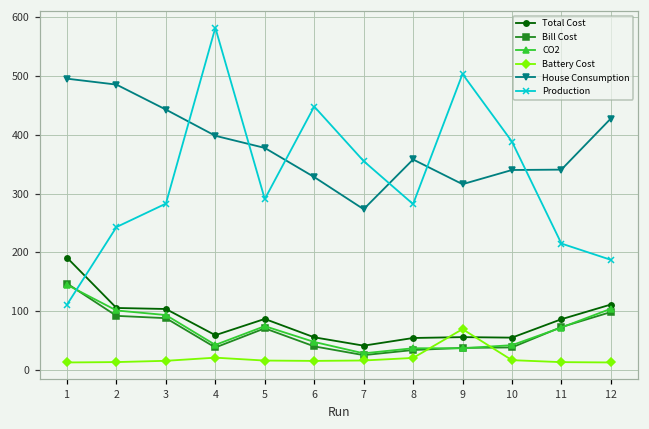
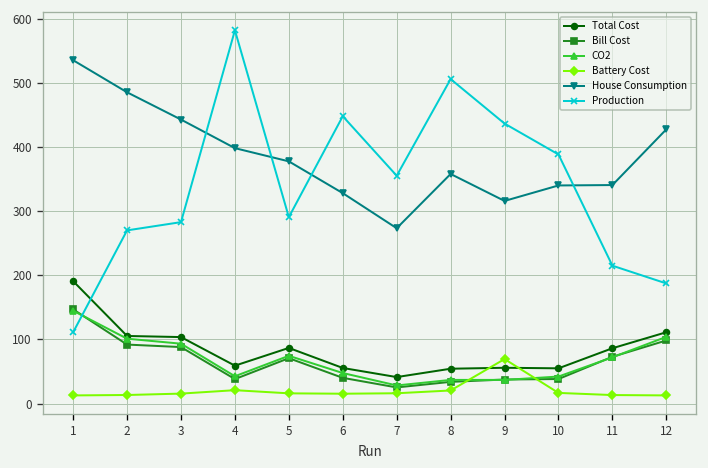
  {
    "Total Cost": {
      "1": 190,
      "3": 100,
      "4": 60,
      "5": 90,
      "6": 60,
      "7": 40,
      "8": 50,
      "9": 60,
      "10": 60,
      "11": 90,
      "12": 110
    },
    "Bill Cost": {
      "2": 90,
      "3": 90,
      "6": 40,
      "12": 100
    },
    "CO2": {
      "3": 90,
      "6": 50,
      "12": 100
    },
    "Battery Cost": {
      "1": 10,
      "2": 10,
      "3": 20,
      "4": 20,
      "5": 20,
      "6": 20,
      "7": 20,
      "8": 20,
      "9": 70,
      "10": 20,
      "11": 10,
      "12": 10
    },
    "House Consumption": {
-     "1": 500,
+     "1": 540,
      "2": 490,
      "3": 440,
      "4": 400,
      "5": 380,
      "6": 330,
      "7": 270,
      "8": 360,
      "9": 320,
      "10": 340,
      "11": 340,
      "12": 430
    },
    "Production": {
      "1": 110,
-     "2": 240,
+     "2": 270,
      "3": 280,
      "4": 580,
      "5": 290,
      "6": 450,
      "7": 360,
-     "8": 280,
-     "9": 500,
+     "8": 510,
+     "9": 440,
      "10": 390,
      "11": 220,
      "12": 190
    }
  }
